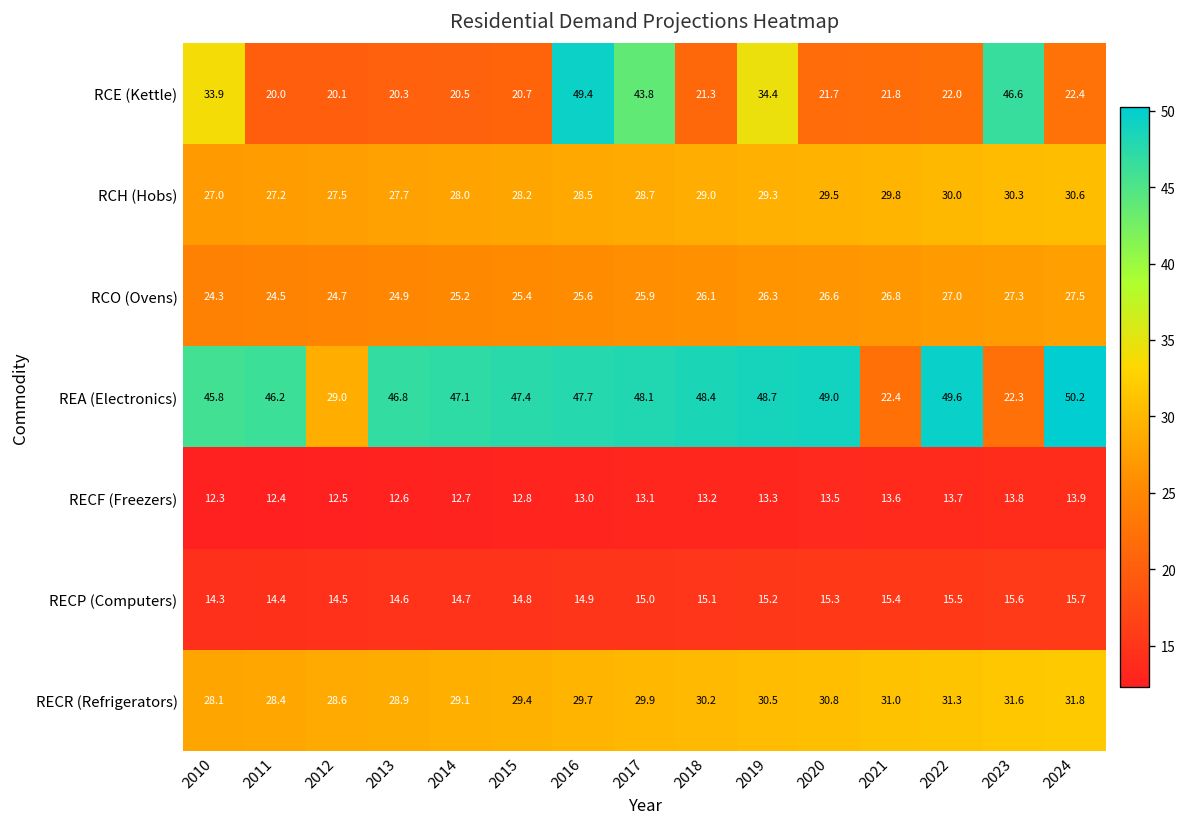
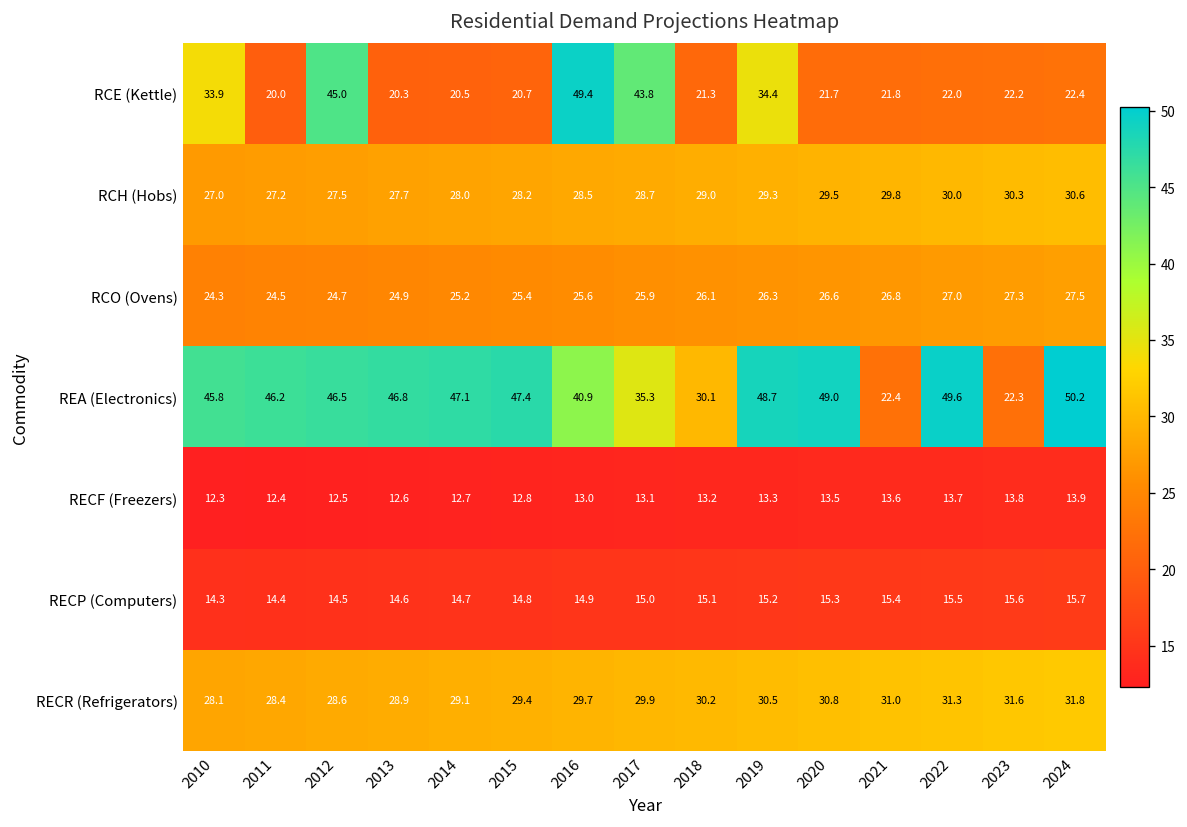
  {
    "RCE (Kettle)": {
      "2010": 33.9,
      "2011": 20.0,
-     "2012": 20.1,
+     "2012": 45.0,
      "2013": 20.3,
      "2014": 20.5,
      "2015": 20.7,
      "2016": 49.4,
      "2017": 43.8,
      "2018": 21.3,
      "2019": 34.4,
      "2020": 21.7,
      "2021": 21.8,
      "2022": 22.0,
-     "2023": 46.6,
+     "2023": 22.2,
      "2024": 22.4
    },
    "RCH (Hobs)": {
      "2010": 27.0,
      "2011": 27.2,
      "2012": 27.5,
      "2013": 27.7,
      "2014": 28.0,
      "2015": 28.2,
      "2016": 28.5,
      "2017": 28.7,
      "2018": 29.0,
      "2019": 29.3,
      "2020": 29.5,
      "2021": 29.8,
      "2022": 30.0,
      "2023": 30.3,
      "2024": 30.6
    },
    "RCO (Ovens)": {
      "2010": 24.3,
      "2011": 24.5,
      "2012": 24.7,
      "2013": 24.9,
      "2014": 25.2,
      "2015": 25.4,
      "2016": 25.6,
      "2017": 25.9,
      "2018": 26.1,
      "2019": 26.3,
      "2020": 26.6,
      "2021": 26.8,
      "2022": 27.0,
      "2023": 27.3,
      "2024": 27.5
    },
    "REA (Electronics)": {
      "2010": 45.8,
      "2011": 46.2,
-     "2012": 29.0,
+     "2012": 46.5,
      "2013": 46.8,
      "2014": 47.1,
      "2015": 47.4,
-     "2016": 47.7,
-     "2017": 48.1,
-     "2018": 48.4,
+     "2016": 40.9,
+     "2017": 35.3,
+     "2018": 30.1,
      "2019": 48.7,
      "2020": 49.0,
      "2021": 22.4,
      "2022": 49.6,
      "2023": 22.3,
      "2024": 50.2
    },
    "RECF (Freezers)": {
      "2010": 12.3,
      "2011": 12.4,
      "2012": 12.5,
      "2013": 12.6,
      "2014": 12.7,
      "2015": 12.8,
      "2016": 13.0,
      "2017": 13.1,
      "2018": 13.2,
      "2019": 13.3,
      "2020": 13.5,
      "2021": 13.6,
      "2022": 13.7,
      "2023": 13.8,
      "2024": 13.9
    },
    "RECP (Computers)": {
      "2010": 14.3,
      "2011": 14.4,
      "2012": 14.5,
      "2013": 14.6,
      "2014": 14.7,
      "2015": 14.8,
      "2016": 14.9,
      "2017": 15.0,
      "2018": 15.1,
      "2019": 15.2,
      "2020": 15.3,
      "2021": 15.4,
      "2022": 15.5,
      "2023": 15.6,
      "2024": 15.7
    },
    "RECR (Refrigerators)": {
      "2010": 28.1,
      "2011": 28.4,
      "2012": 28.6,
      "2013": 28.9,
      "2014": 29.1,
      "2015": 29.4,
      "2016": 29.7,
      "2017": 29.9,
      "2018": 30.2,
      "2019": 30.5,
      "2020": 30.8,
      "2021": 31.0,
      "2022": 31.3,
      "2023": 31.6,
      "2024": 31.8
    }
  }
